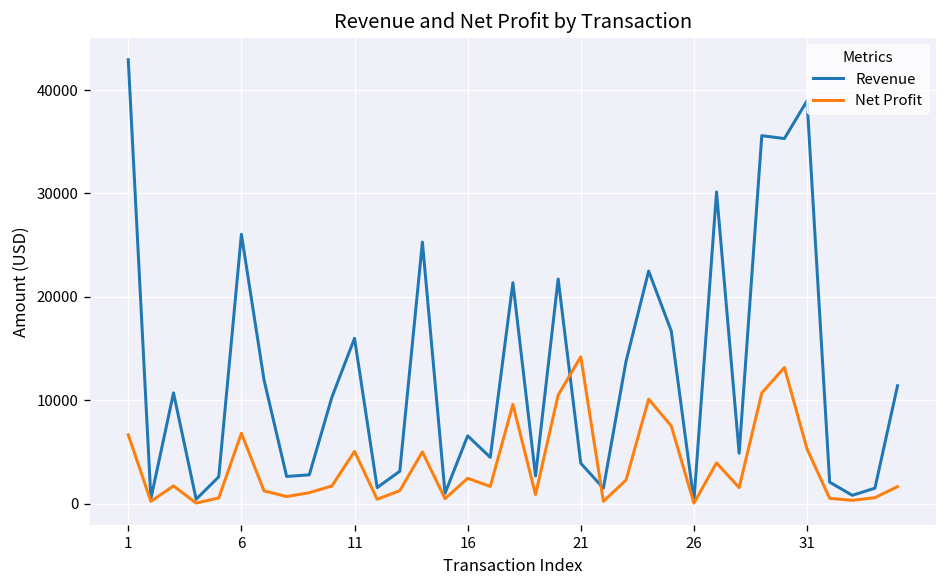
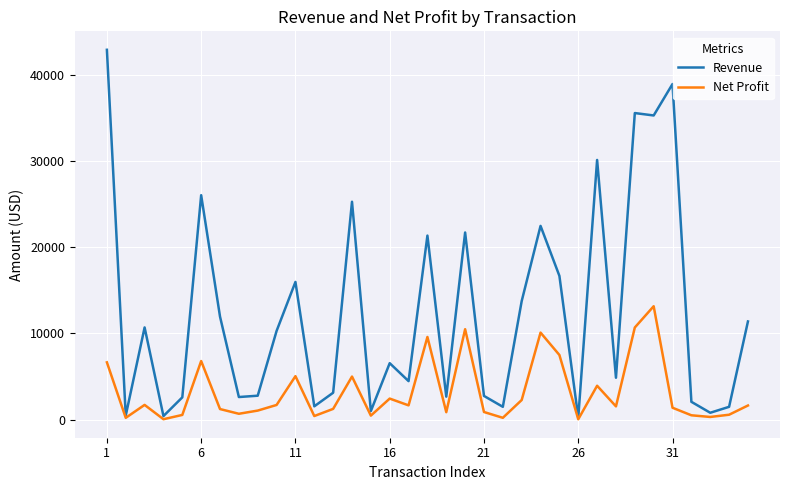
  {
    "Revenue": {
      "1": 43000,
      "6": 26000,
      "11": 16000,
      "16": 7000,
-     "21": 4000,
+     "21": 3000,
      "31": 39000
    },
    "Net Profit": {
      "1": 7000,
      "6": 7000,
      "11": 5000,
      "16": 2000,
-     "21": 14000,
-     "31": 5000
+     "21": 1000,
+     "31": 1000
    }
  }
